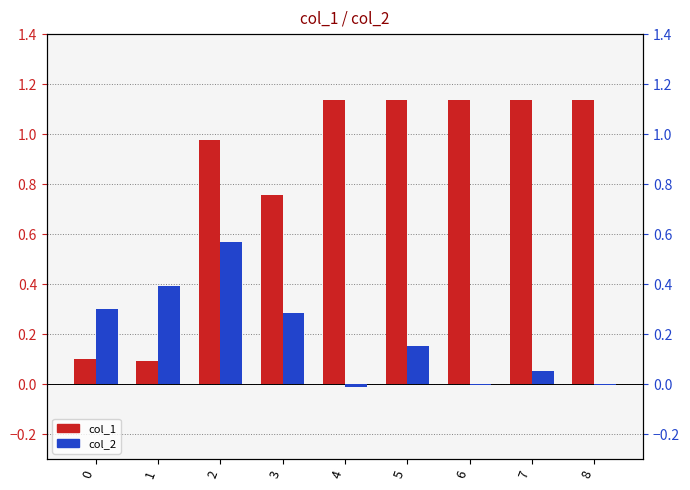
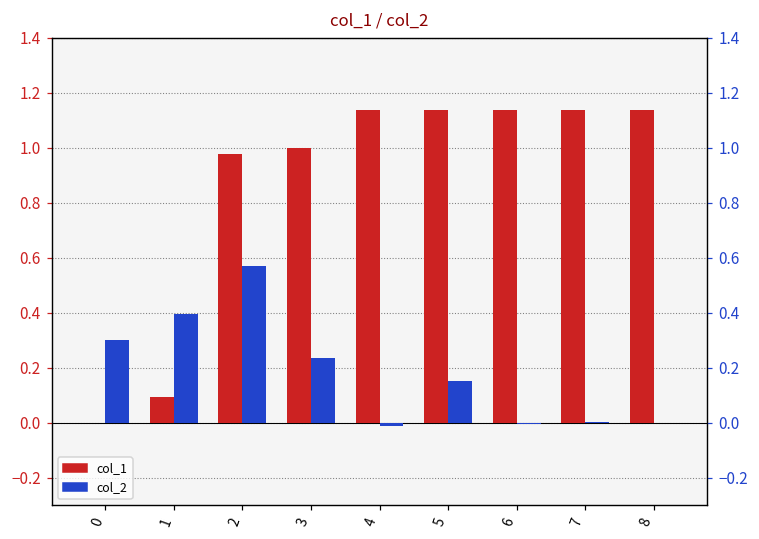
  {
    "col_1": {
-     "0": 0.1,
+     "0": 0.0,
      "1": 0.09,
      "2": 0.98,
-     "3": 0.76,
+     "3": 1.00,
      "4": 1.14,
      "5": 1.14,
      "6": 1.14,
      "7": 1.14,
      "8": 1.14
    },
    "col_2": {
      "0": 0.30,
      "1": 0.39,
      "2": 0.57,
-     "3": 0.28,
+     "3": 0.24,
      "4": -0.01,
      "5": 0.15,
-     "7": 0.05
+     "7": 0.00
    }
  }
